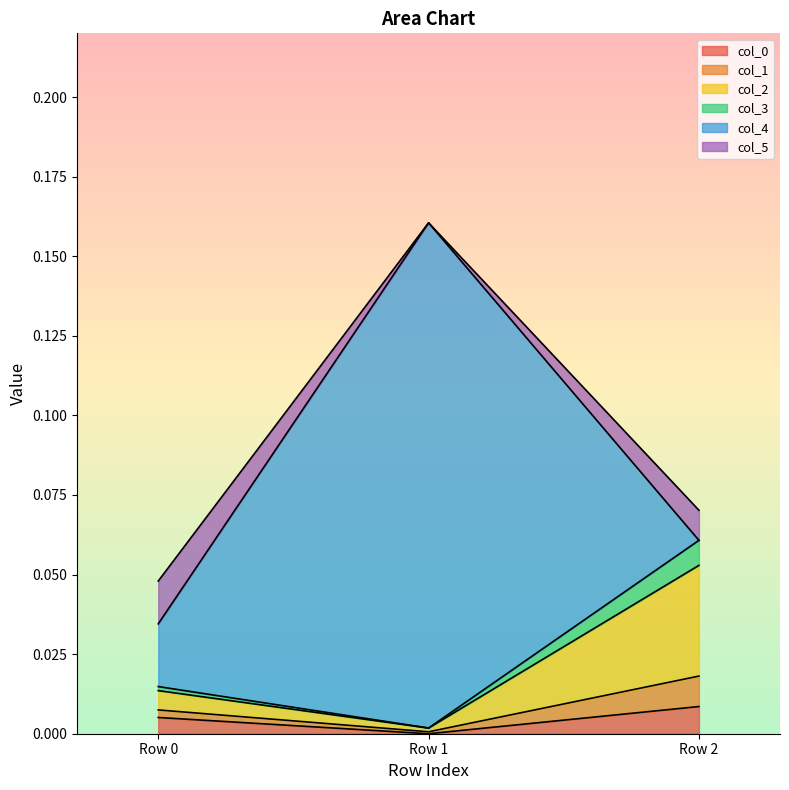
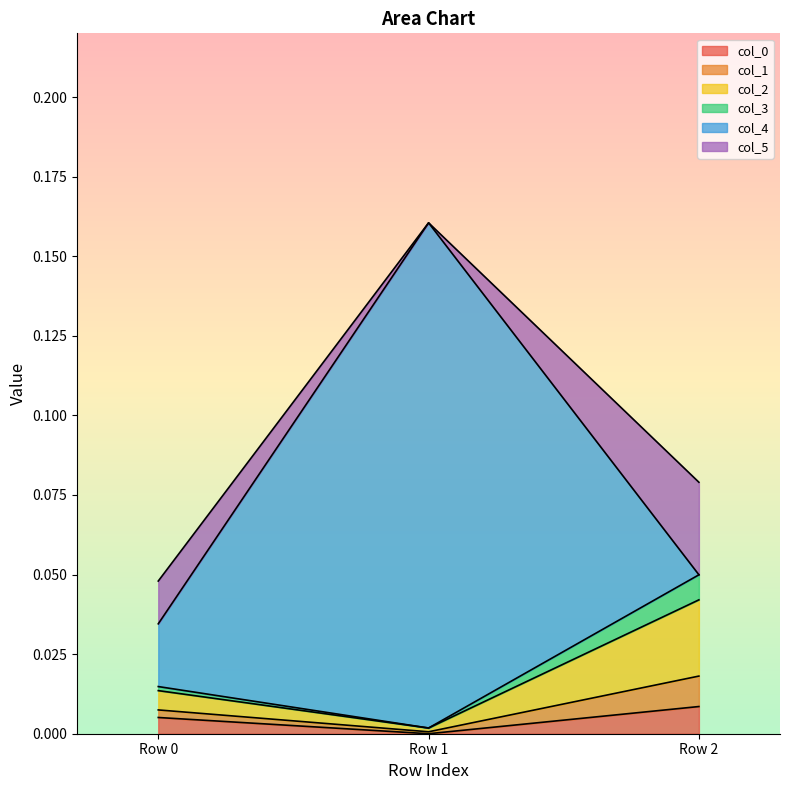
  {
    "col_2": {
      "Row 0": 0.006,
-     "Row 2": 0.035
+     "Row 2": 0.024
    },
    "col_3": {
      "Row 0": 0.001
    },
    "col_4": {
      "Row 0": 0.020
    },
    "col_5": {
      "Row 0": 0.013,
-     "Row 2": 0.009
+     "Row 2": 0.029
    }
  }
